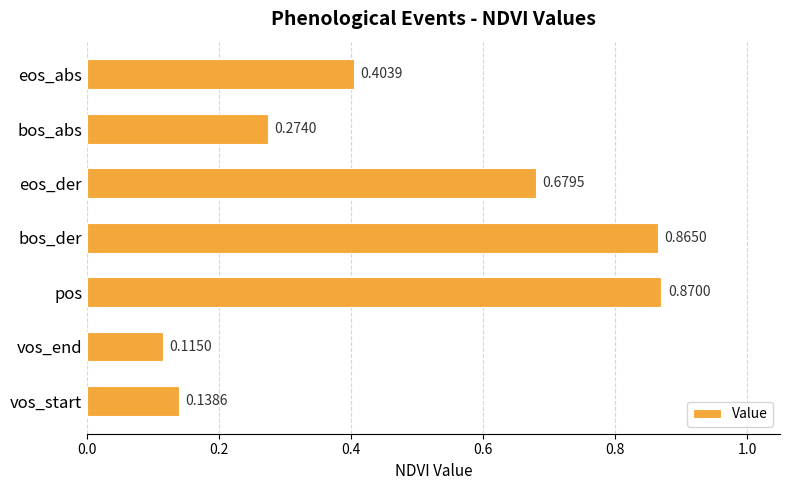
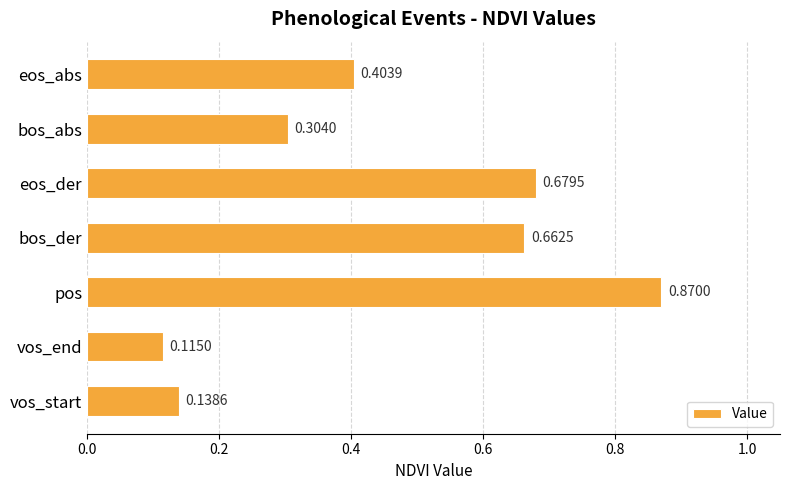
  {
    "eos_abs": 0.4039,
-   "bos_abs": 0.2740,
+   "bos_abs": 0.3040,
    "eos_der": 0.6795,
-   "bos_der": 0.8650,
+   "bos_der": 0.6625,
    "pos": 0.8700,
    "vos_end": 0.1150,
    "vos_start": 0.1386
  }
